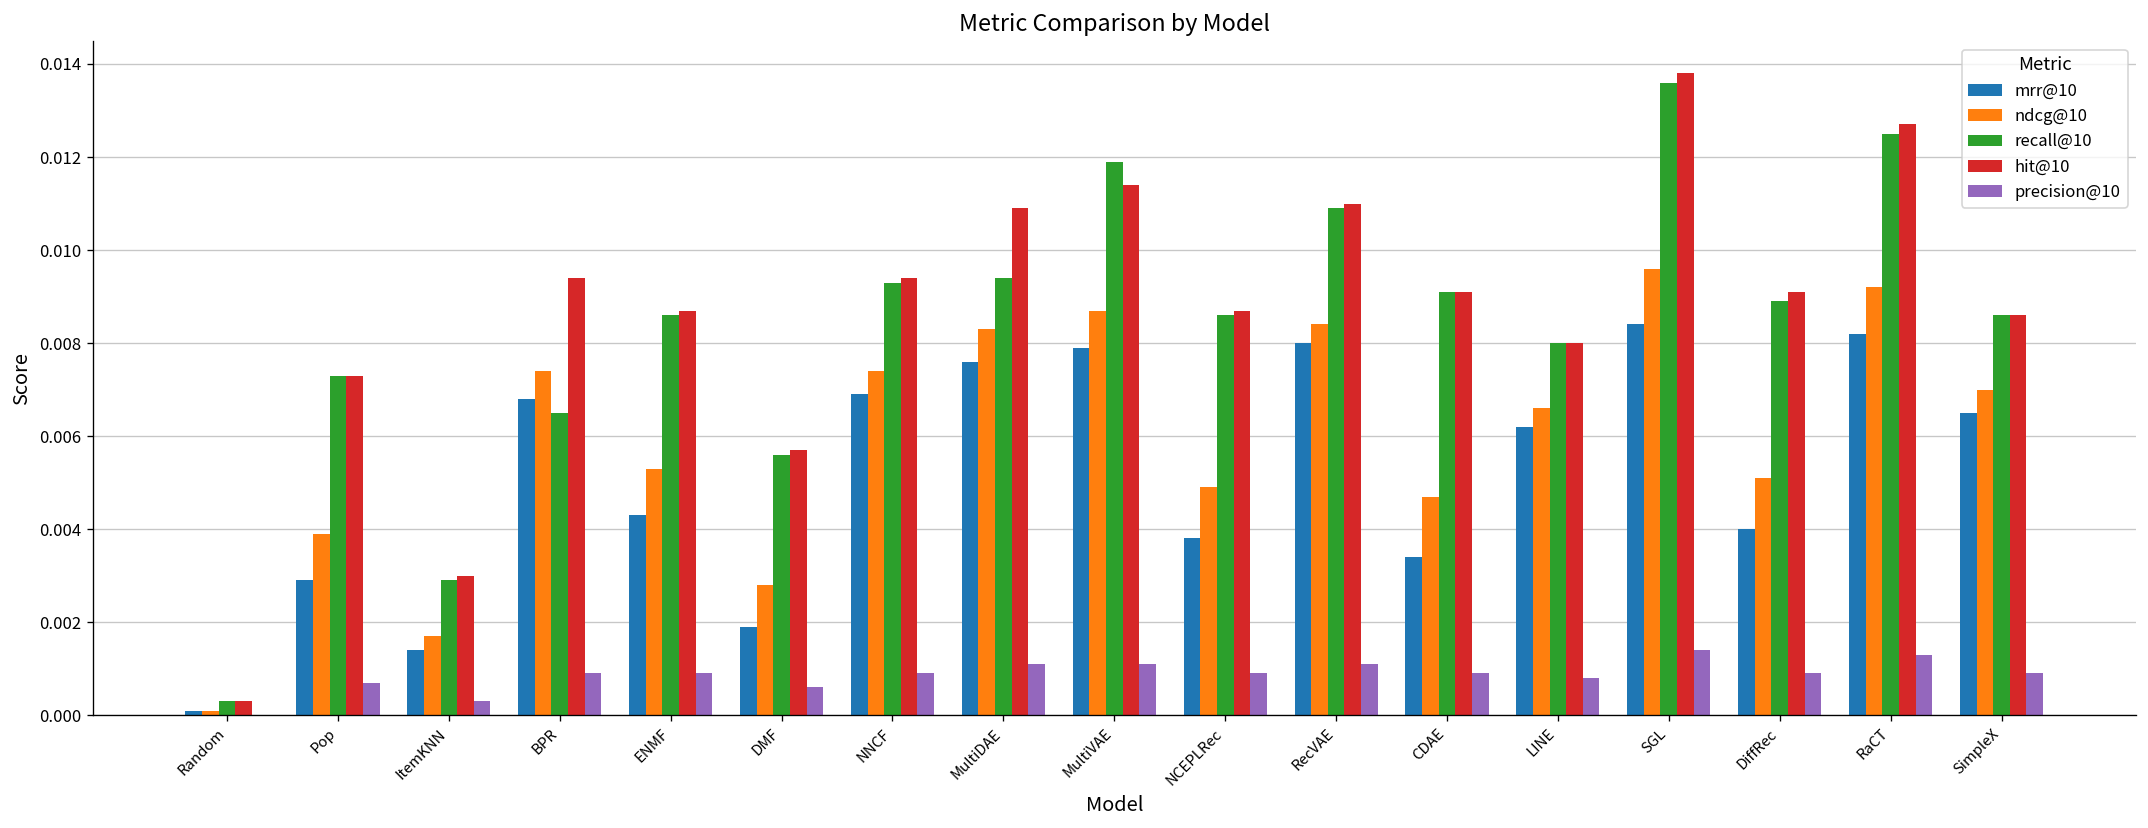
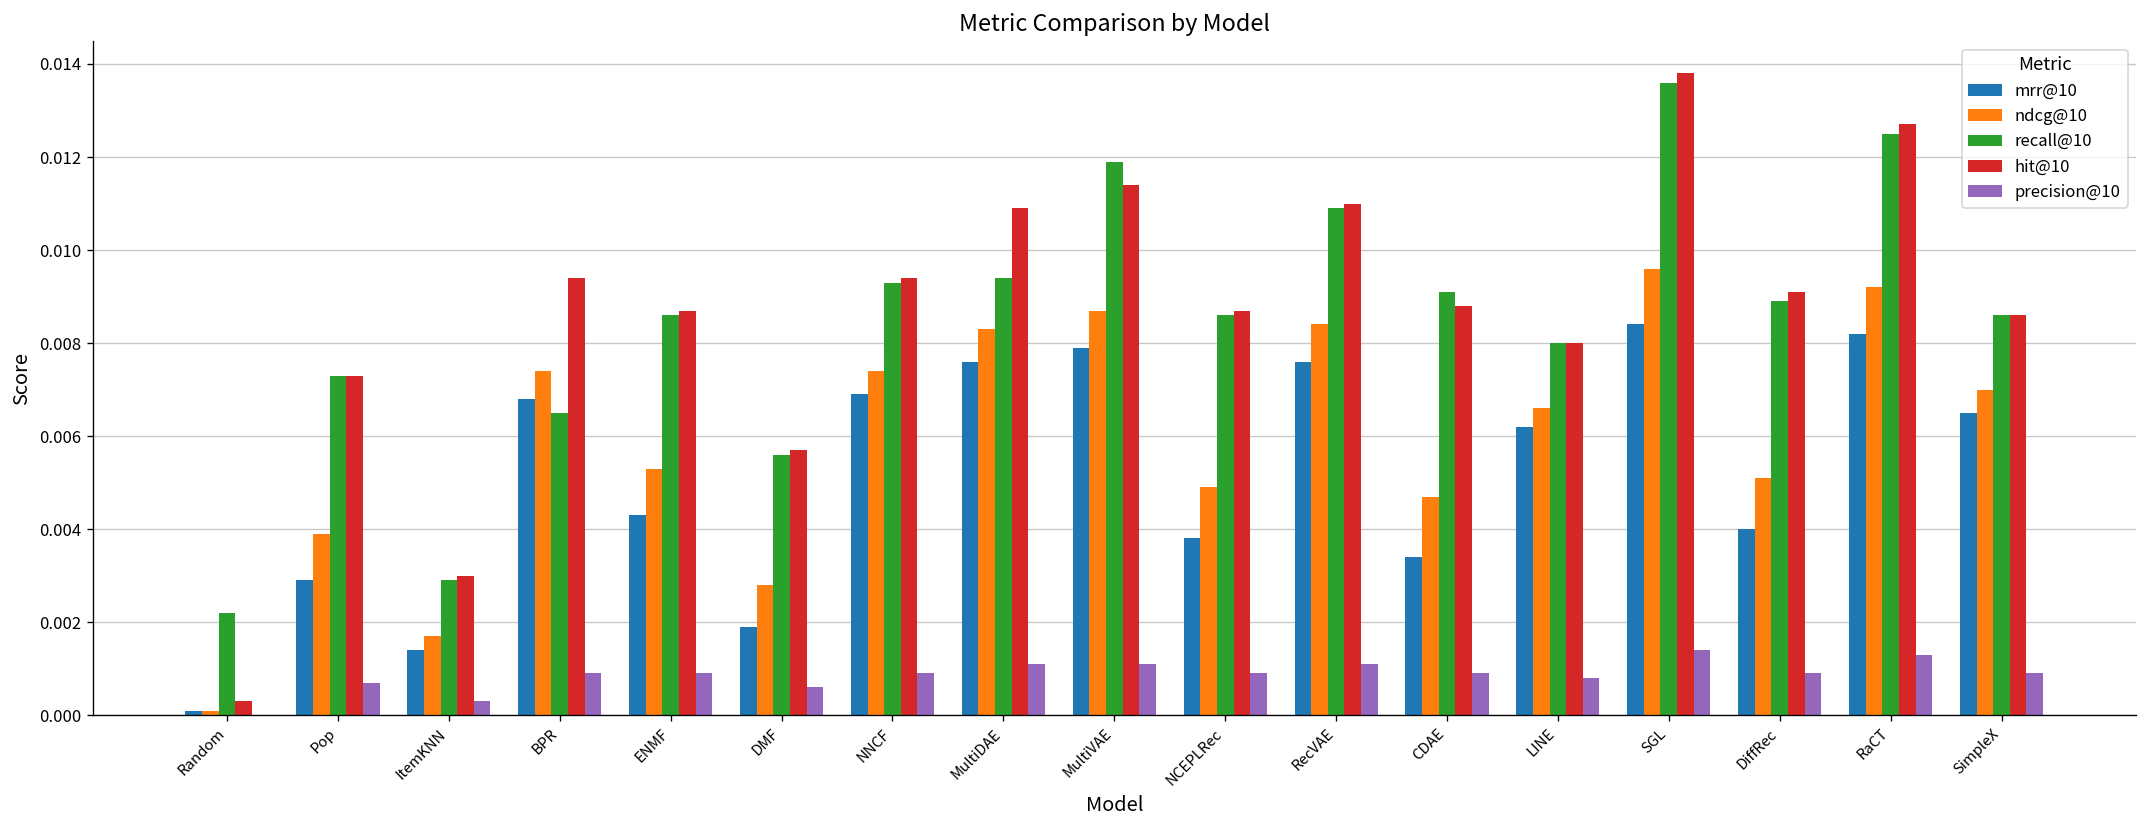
  {
    "mrr@10": {
      "Random": 0.0001,
      "Pop": 0.0029,
      "ItemKNN": 0.0014,
      "BPR": 0.0068,
      "ENMF": 0.0043,
      "DMF": 0.0019,
      "NNCF": 0.0069,
      "MultiDAE": 0.0076,
      "MultiVAE": 0.0079,
      "NCEPLRec": 0.0038,
-     "RecVAE": 0.0080,
+     "RecVAE": 0.0076,
      "CDAE": 0.0034,
      "LINE": 0.0062,
      "SGL": 0.0084,
      "DiffRec": 0.0040,
      "RaCT": 0.0082,
      "SimpleX": 0.0065
    },
    "ndcg@10": {
      "Random": 0.0001,
      "Pop": 0.0039,
      "ItemKNN": 0.0017,
      "BPR": 0.0074,
      "ENMF": 0.0053,
      "DMF": 0.0028,
      "NNCF": 0.0074,
      "MultiDAE": 0.0083,
      "MultiVAE": 0.0087,
      "NCEPLRec": 0.0049,
      "RecVAE": 0.0084,
      "CDAE": 0.0047,
      "LINE": 0.0066,
      "SGL": 0.0096,
      "DiffRec": 0.0051,
      "RaCT": 0.0092,
      "SimpleX": 0.0070
    },
    "recall@10": {
-     "Random": 0.0003,
+     "Random": 0.0022,
      "Pop": 0.0073,
      "ItemKNN": 0.0029,
      "BPR": 0.0065,
      "ENMF": 0.0086,
      "DMF": 0.0056,
      "NNCF": 0.0093,
      "MultiDAE": 0.0094,
      "MultiVAE": 0.0119,
      "NCEPLRec": 0.0086,
      "RecVAE": 0.0109,
      "CDAE": 0.0091,
      "LINE": 0.0080,
      "SGL": 0.0136,
      "DiffRec": 0.0089,
      "RaCT": 0.0125,
      "SimpleX": 0.0086
    },
    "hit@10": {
      "Random": 0.0003,
      "Pop": 0.0073,
      "ItemKNN": 0.0030,
      "BPR": 0.0094,
      "ENMF": 0.0087,
      "DMF": 0.0057,
      "NNCF": 0.0094,
      "MultiDAE": 0.0109,
      "MultiVAE": 0.0114,
      "NCEPLRec": 0.0087,
      "RecVAE": 0.0110,
-     "CDAE": 0.0091,
+     "CDAE": 0.0088,
      "LINE": 0.0080,
      "SGL": 0.0138,
      "DiffRec": 0.0091,
      "RaCT": 0.0127,
      "SimpleX": 0.0086
    },
    "precision@10": {
      "Random": 0.0000,
      "Pop": 0.0007,
      "ItemKNN": 0.0003,
      "BPR": 0.0009,
      "ENMF": 0.0009,
      "DMF": 0.0006,
      "NNCF": 0.0009,
      "MultiDAE": 0.0011,
      "MultiVAE": 0.0011,
      "NCEPLRec": 0.0009,
      "RecVAE": 0.0011,
      "CDAE": 0.0009,
      "LINE": 0.0008,
      "SGL": 0.0014,
      "DiffRec": 0.0009,
      "RaCT": 0.0013,
      "SimpleX": 0.0009
    }
  }
